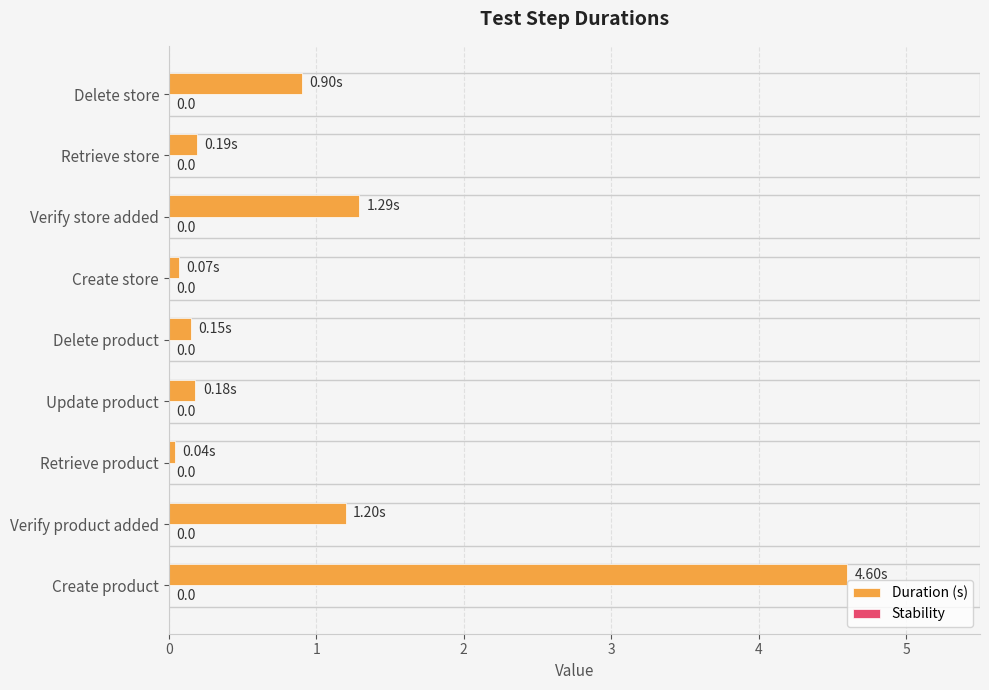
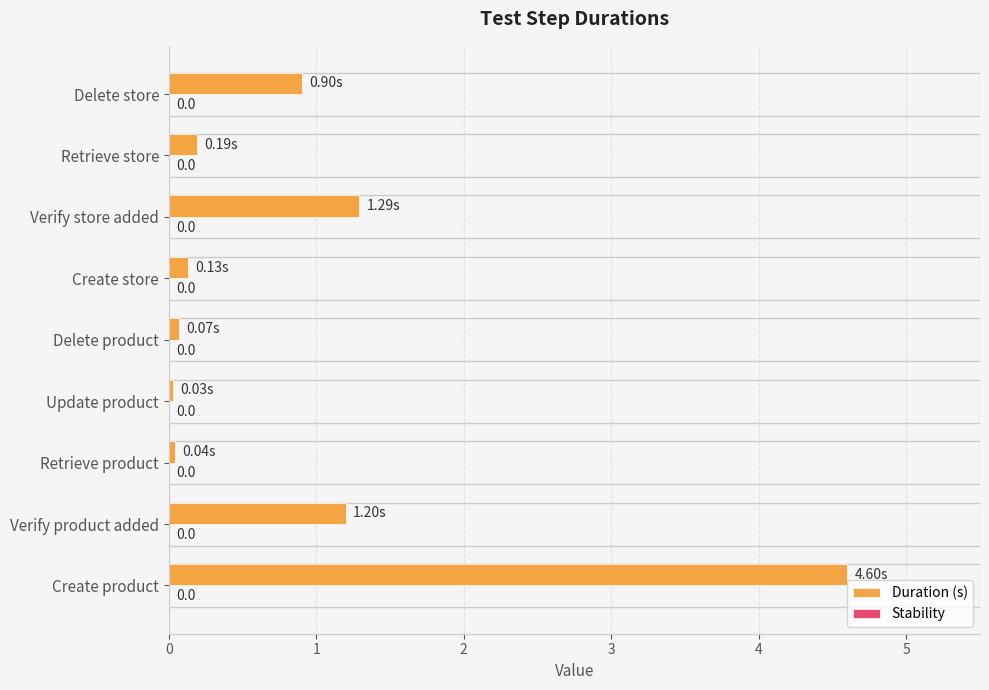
  {
    "Duration (s)": {
      "Delete store": "0.90s",
      "Retrieve store": "0.19s",
      "Verify store added": "1.29s",
-     "Create store": "0.07s",
-     "Delete product": "0.15s",
-     "Update product": "0.18s",
+     "Create store": "0.13s",
+     "Delete product": "0.07s",
+     "Update product": "0.03s",
      "Retrieve product": "0.04s",
      "Verify product added": "1.20s"
    },
    "Stability": {
      "Delete store": "0.0",
      "Retrieve store": "0.0",
      "Verify store added": "0.0",
      "Create store": "0.0",
      "Delete product": "0.0",
      "Update product": "0.0",
      "Retrieve product": "0.0",
      "Verify product added": "0.0",
      "Create product": "0.0"
    }
  }
